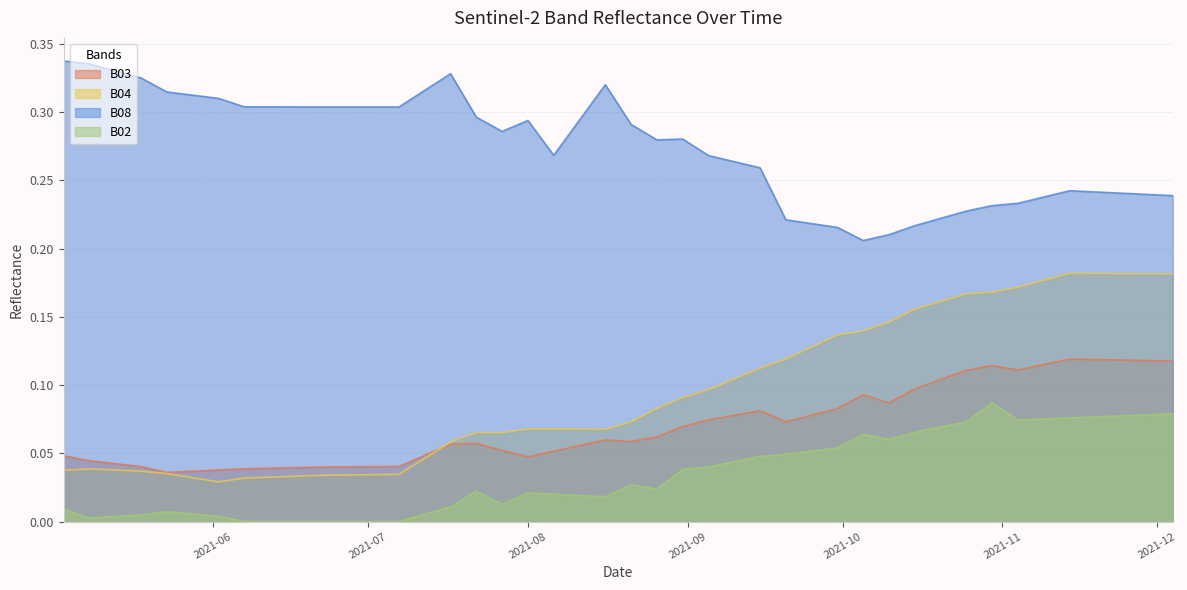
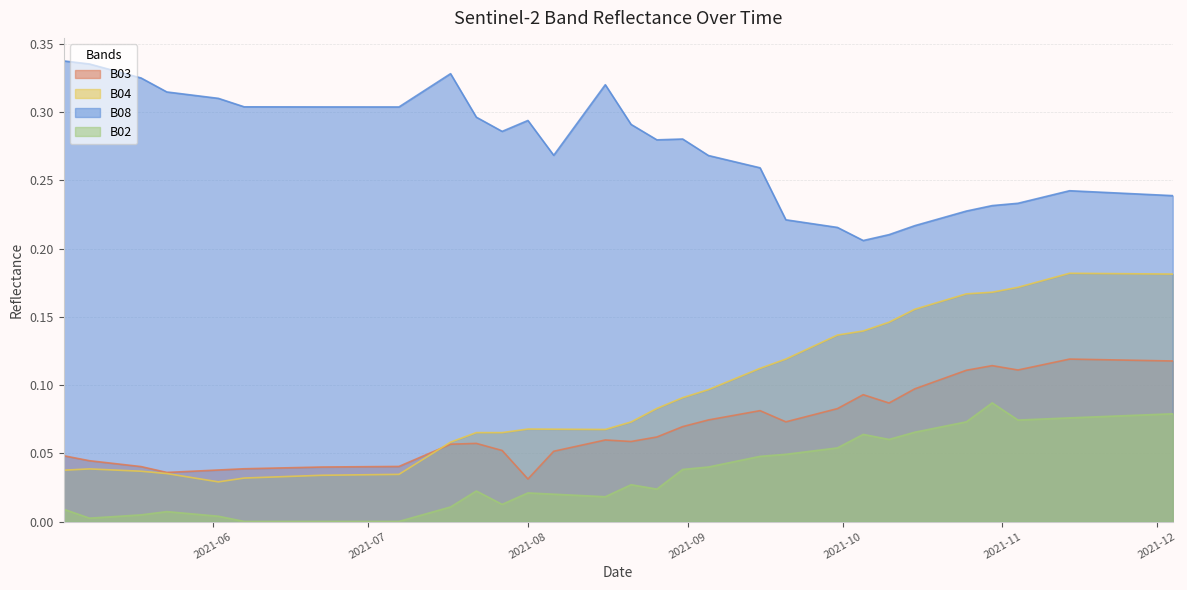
  {
    "B03": {
-     "2021-08": 0.047
+     "2021-08": 0.031
    },
    "B04": {
      "2021-08": 0.068
    },
    "B08": {
      "2021-08": 0.294
    },
    "B02": {
      "2021-08": 0.021
    }
  }
